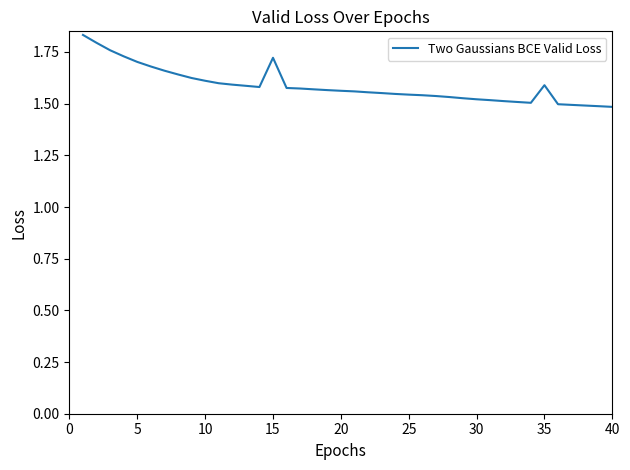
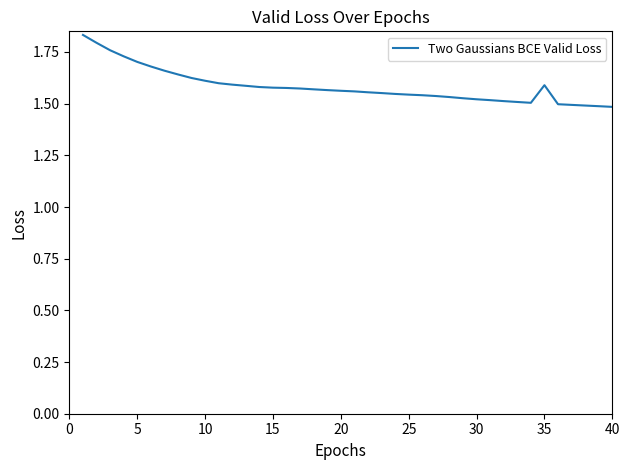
  {
    "5": 1.70,
    "10": 1.61,
-   "15": 1.72,
+   "15": 1.58,
    "20": 1.56,
    "25": 1.54,
    "30": 1.52,
    "35": 1.59,
    "40": 1.48
  }
